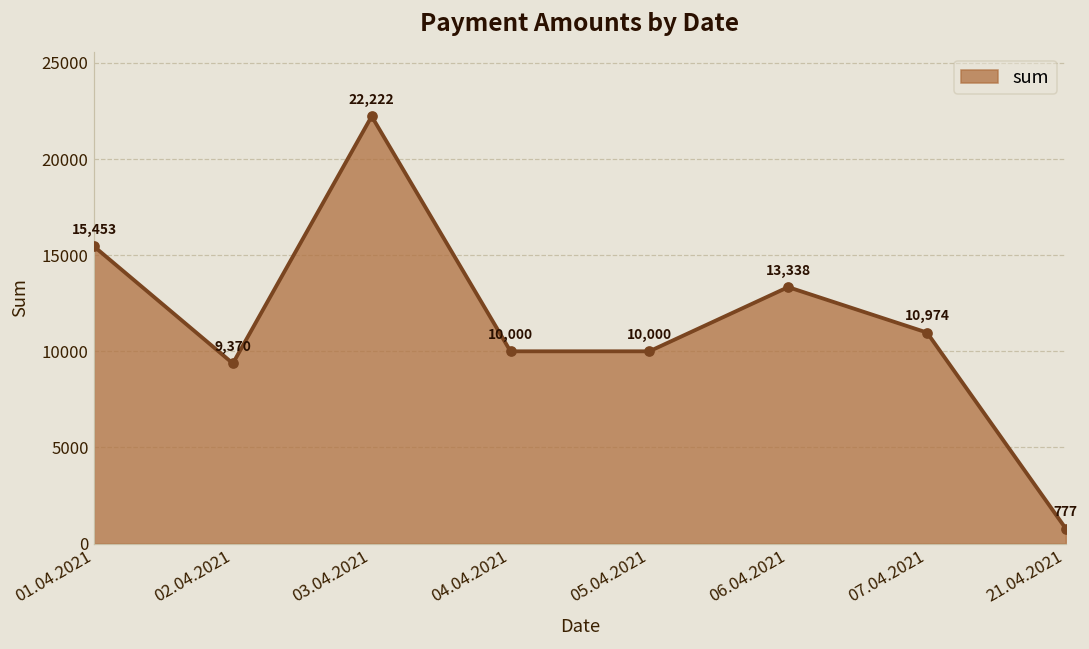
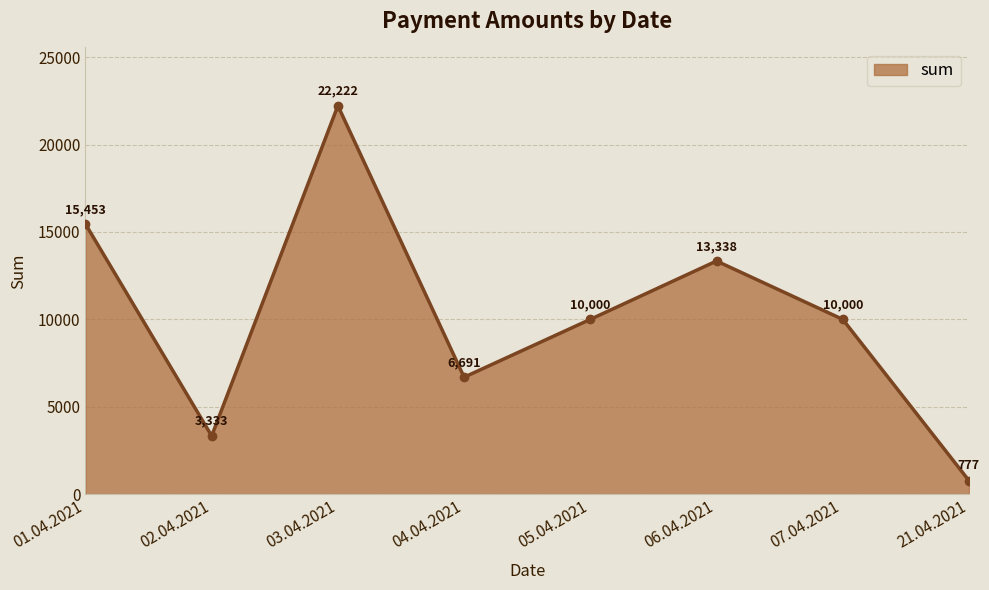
  {
    "01.04.2021": "15,453",
-   "02.04.2021": "9,370",
+   "02.04.2021": "3,333",
    "03.04.2021": "22,222",
-   "04.04.2021": "10,000",
+   "04.04.2021": "6,691",
    "05.04.2021": "10,000",
    "06.04.2021": "13,338",
-   "07.04.2021": "10,974",
+   "07.04.2021": "10,000",
    "21.04.2021": "777"
  }
